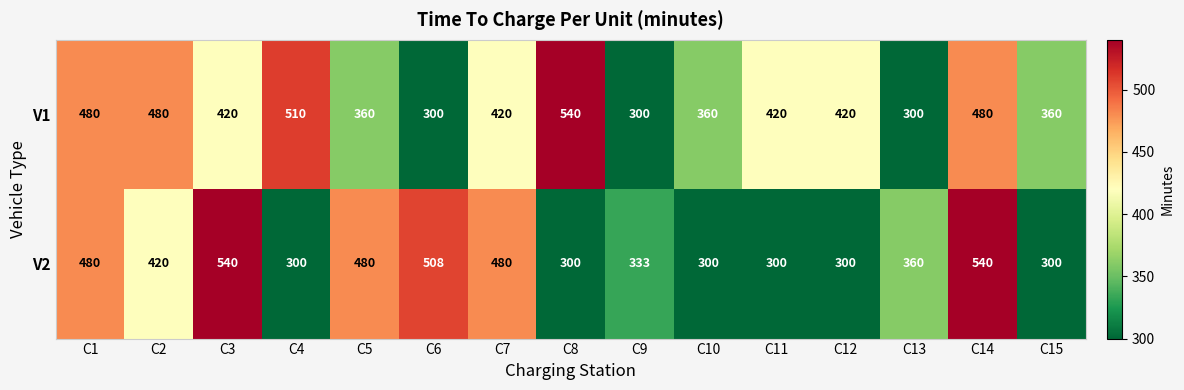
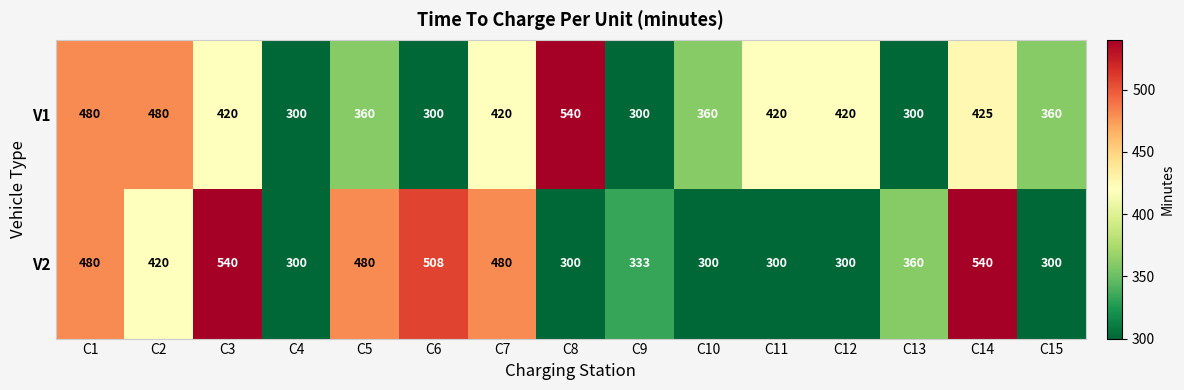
  {
    "V1": {
      "C1": 480,
      "C2": 480,
      "C3": 420,
-     "C4": 510,
+     "C4": 300,
      "C5": 360,
      "C6": 300,
      "C7": 420,
      "C8": 540,
      "C9": 300,
      "C10": 360,
      "C11": 420,
      "C12": 420,
      "C13": 300,
-     "C14": 480,
+     "C14": 425,
      "C15": 360
    },
    "V2": {
      "C1": 480,
      "C2": 420,
      "C3": 540,
      "C4": 300,
      "C5": 480,
      "C6": 508,
      "C7": 480,
      "C8": 300,
      "C9": 333,
      "C10": 300,
      "C11": 300,
      "C12": 300,
      "C13": 360,
      "C14": 540,
      "C15": 300
    }
  }
